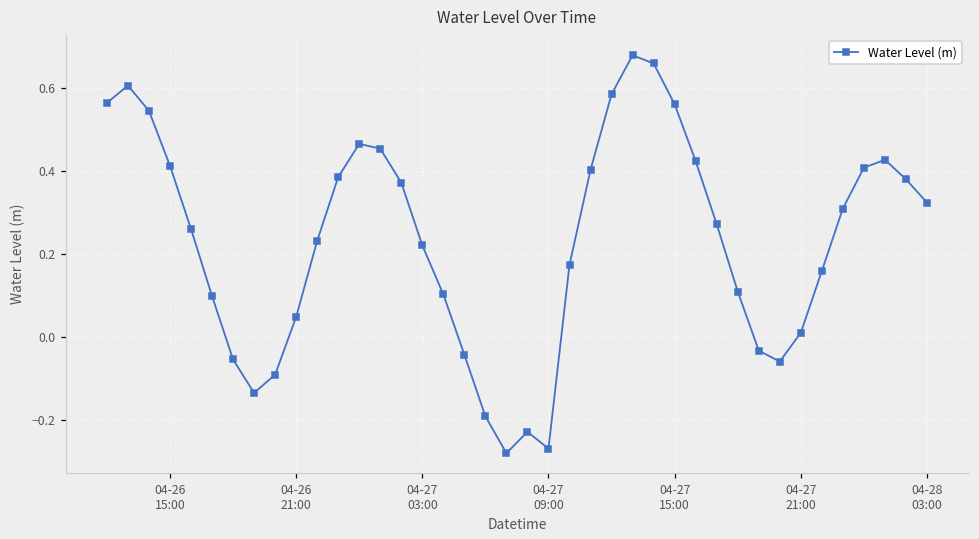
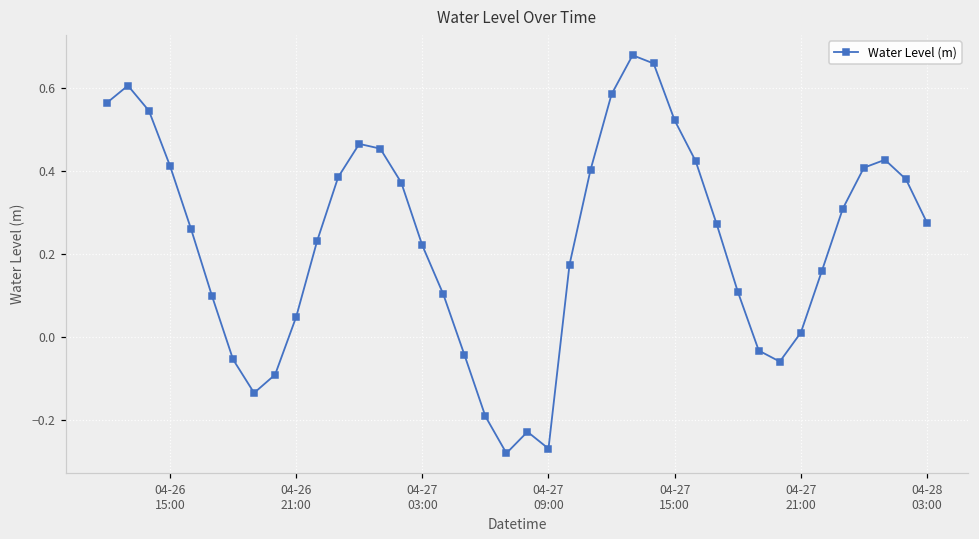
  {
    "04-26 15:00": 0.41,
    "04-26 21:00": 0.05,
    "04-27 03:00": 0.22,
    "04-27 09:00": -0.27,
-   "04-27 15:00": 0.56,
+   "04-27 15:00": 0.52,
    "04-27 21:00": 0.01,
-   "04-28 03:00": 0.32
+   "04-28 03:00": 0.28
  }
